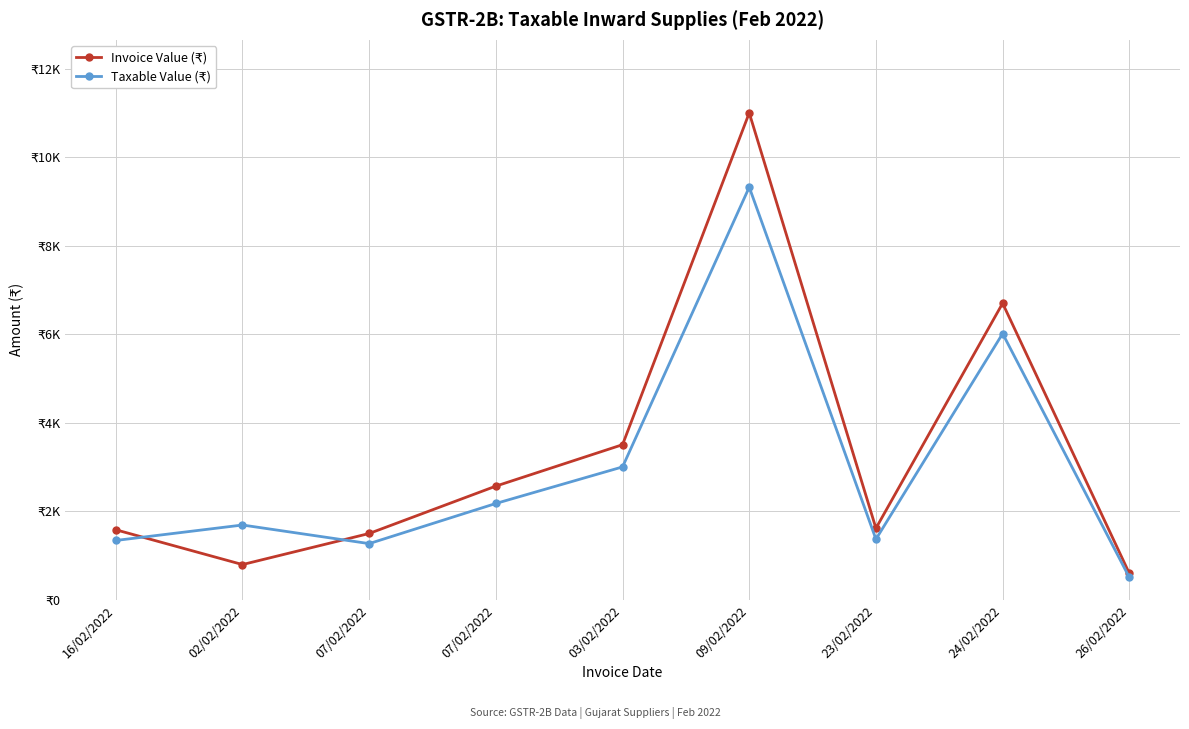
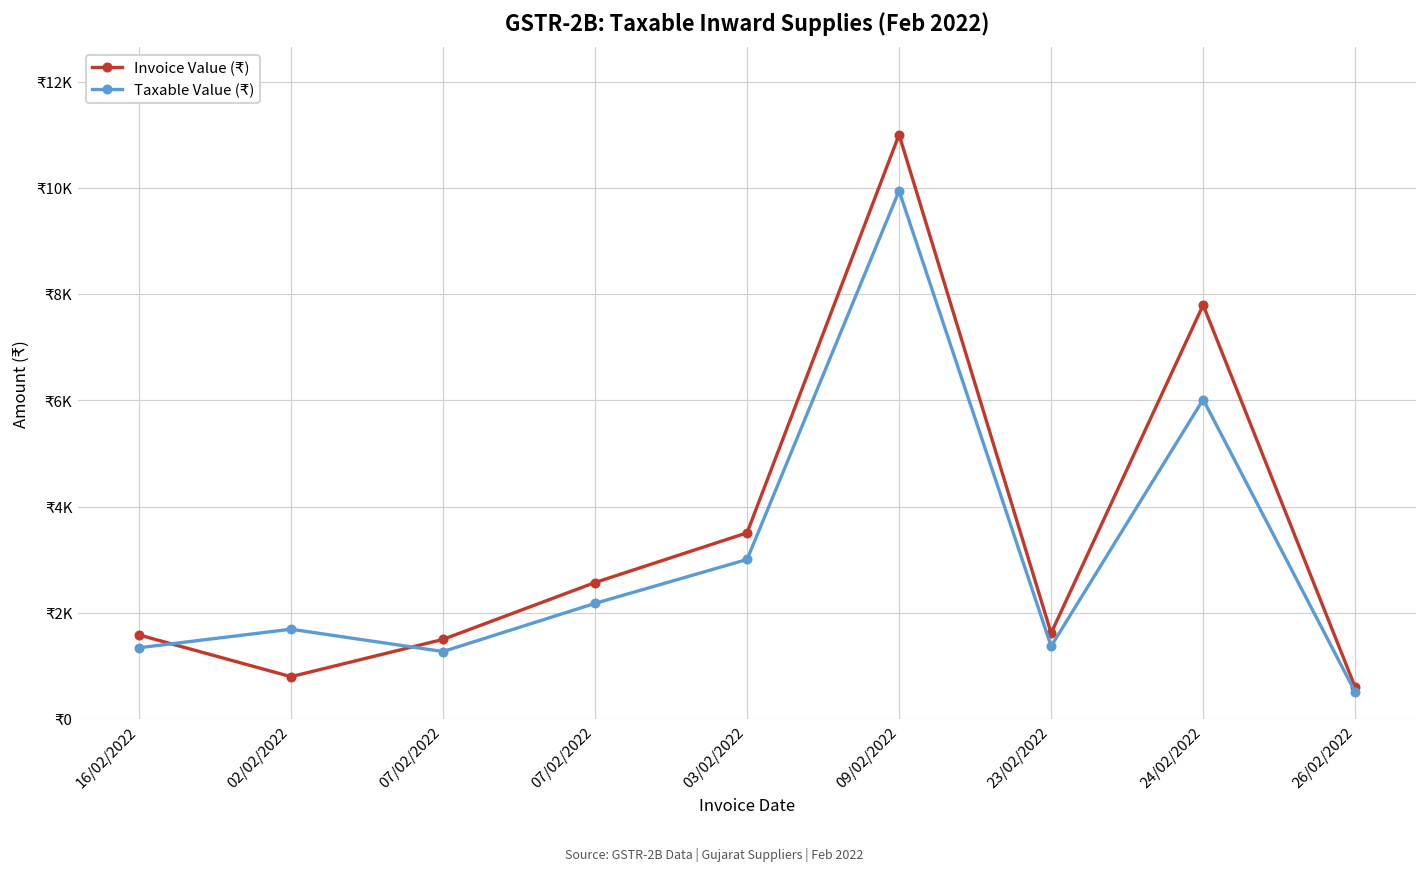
  {
    "Invoice Value (₹)": {
      "16/02/2022": "₹1600",
      "02/02/2022": "₹800",
      "03/02/2022": "₹3500",
      "09/02/2022": "₹11000",
      "23/02/2022": "₹1600",
-     "24/02/2022": "₹6700",
+     "24/02/2022": "₹7800",
      "26/02/2022": "₹600"
    },
    "Taxable Value (₹)": {
      "16/02/2022": "₹1300",
      "02/02/2022": "₹1700",
      "03/02/2022": "₹3000",
-     "09/02/2022": "₹9300",
+     "09/02/2022": "₹9900",
      "23/02/2022": "₹1400",
      "24/02/2022": "₹6000",
      "26/02/2022": "₹500"
    }
  }
